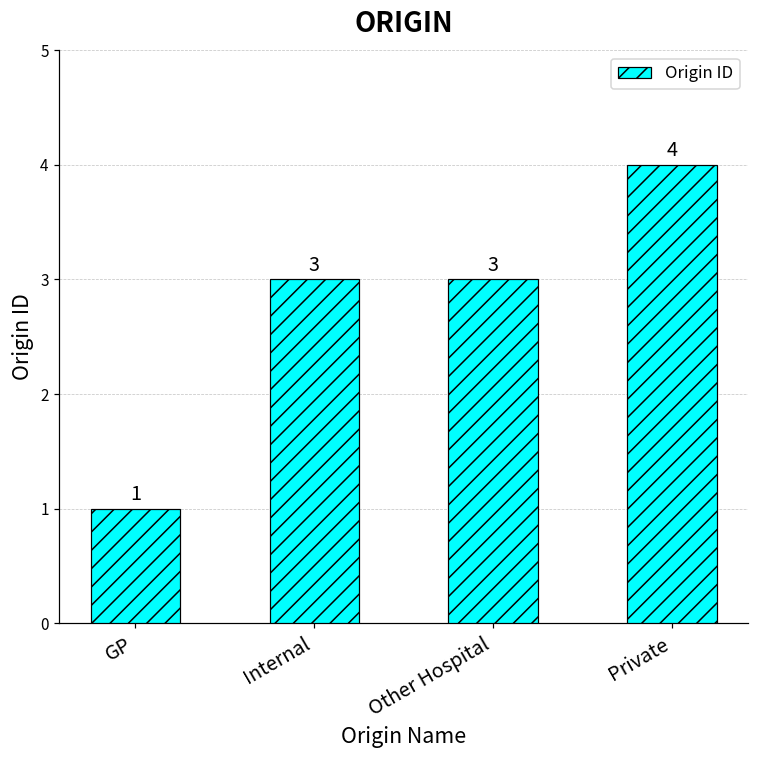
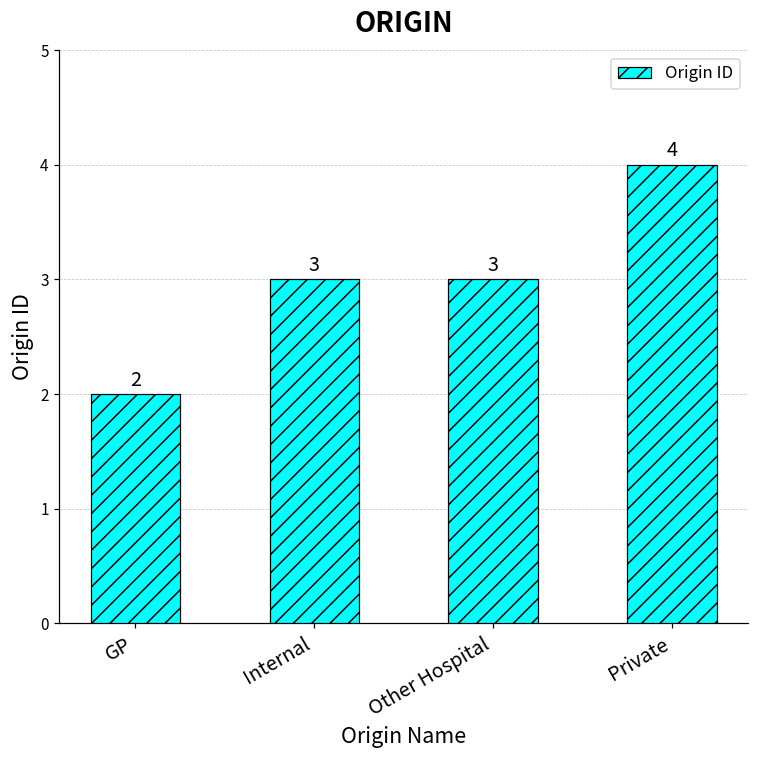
  {
-   "GP": 1,
+   "GP": 2,
    "Internal": 3,
    "Other Hospital": 3,
    "Private": 4
  }
